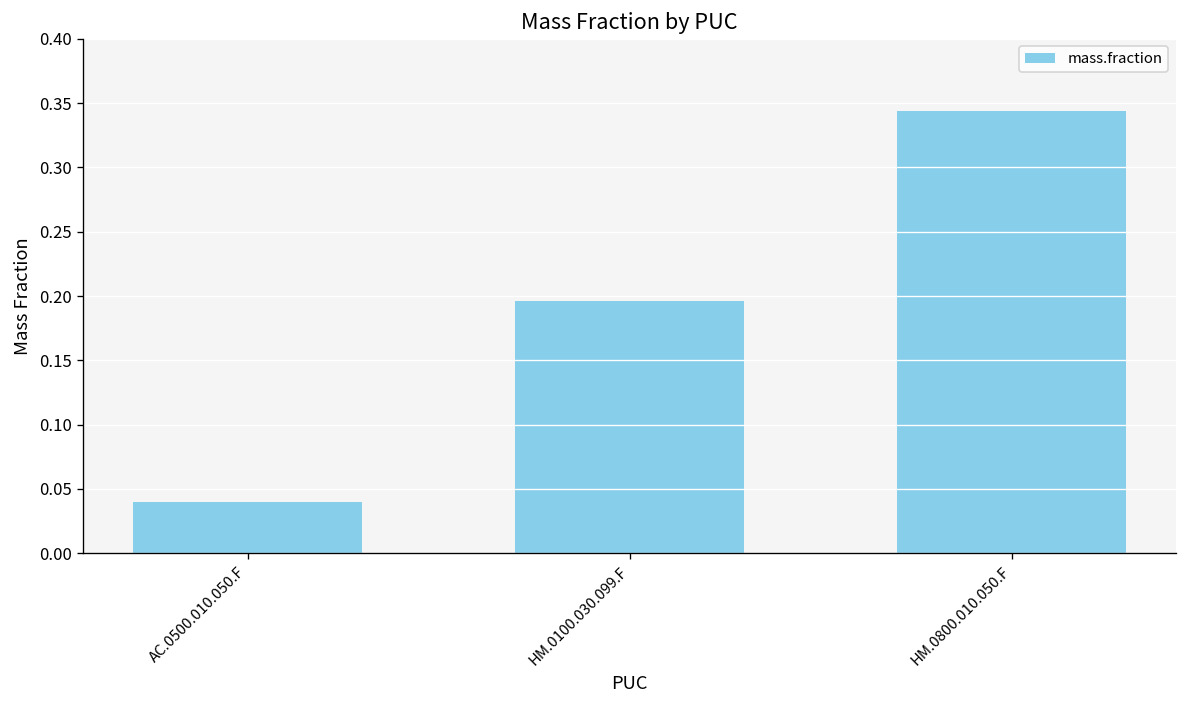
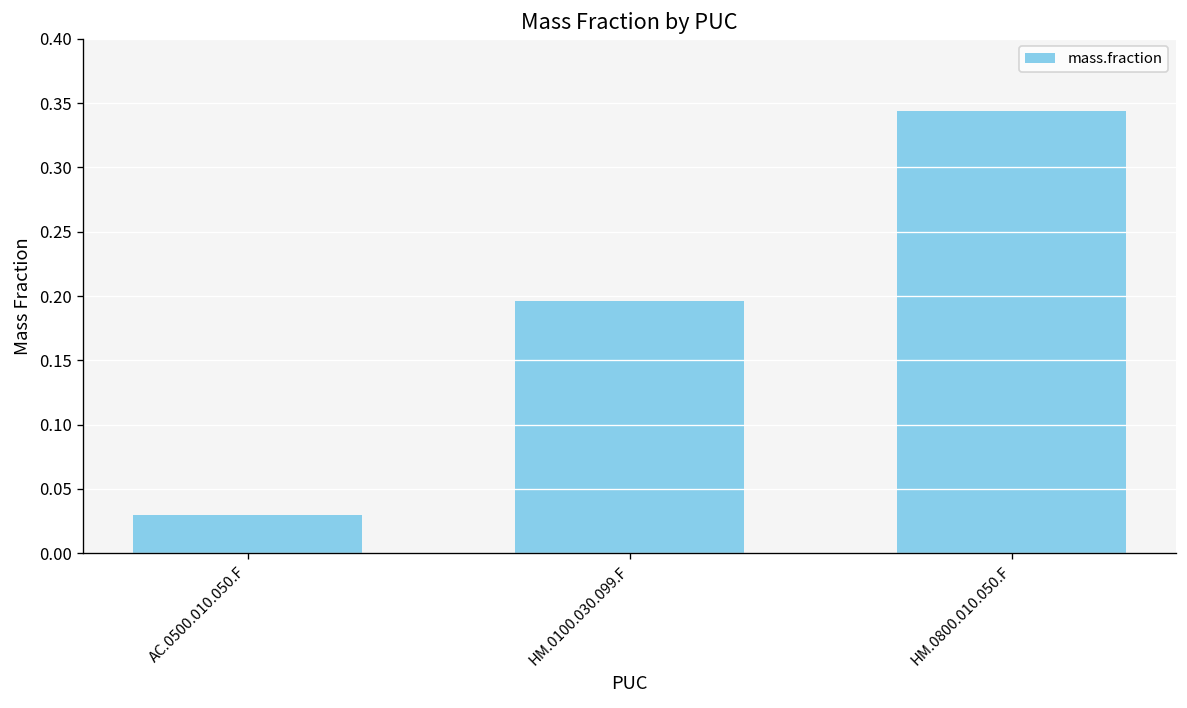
  {
-   "AC.0500.010.050.F": 0.04,
+   "AC.0500.010.050.F": 0.03,
    "HM.0100.030.099.F": 0.196,
    "HM.0800.010.050.F": 0.344
  }
